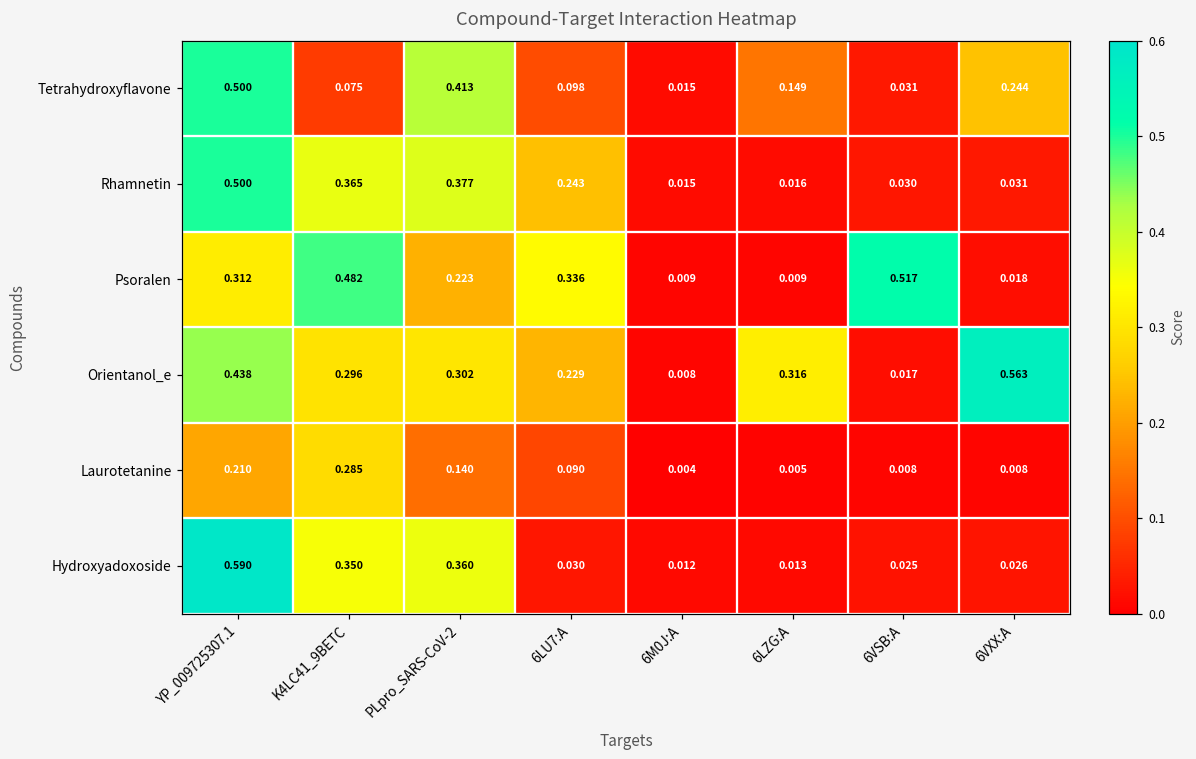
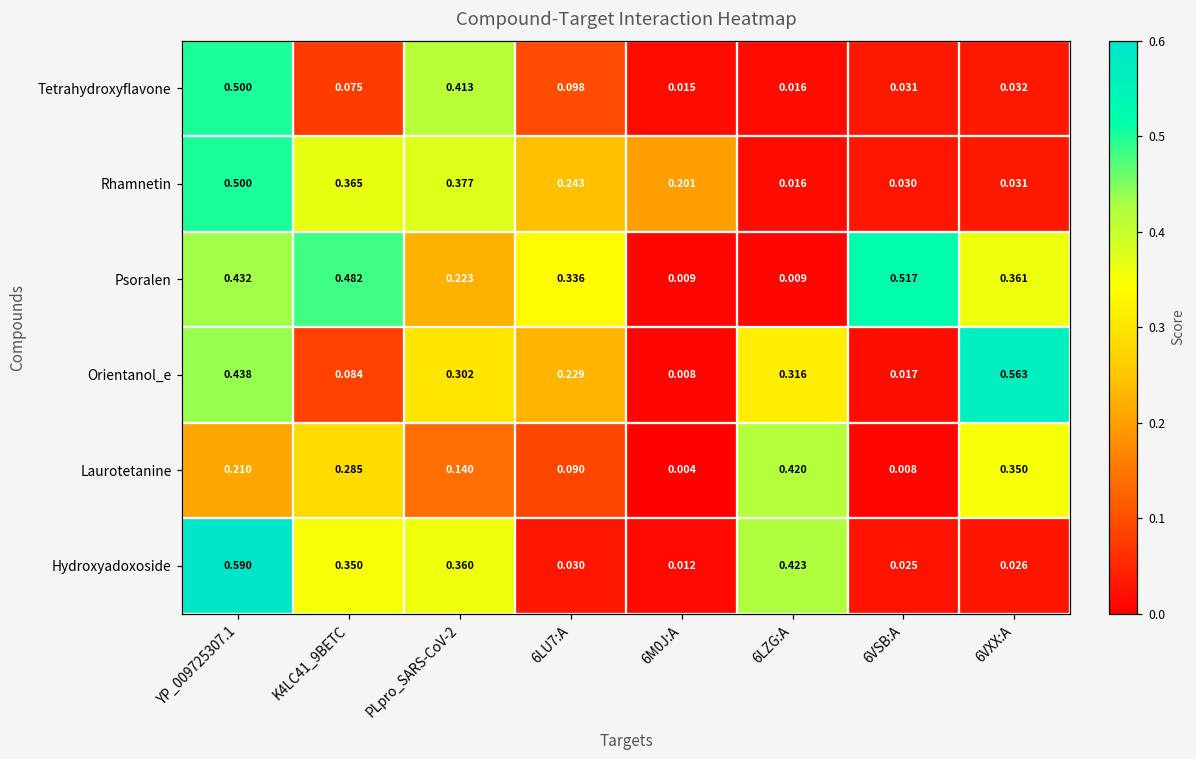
  {
    "Tetrahydroxyflavone": {
      "YP_009725307.1": 0.500,
      "K4LC41_9BETC": 0.075,
      "PLpro_SARS-CoV-2": 0.413,
      "6LU7:A": 0.098,
      "6M0J:A": 0.015,
-     "6LZG:A": 0.149,
+     "6LZG:A": 0.016,
      "6VSB:A": 0.031,
-     "6VXX:A": 0.244
+     "6VXX:A": 0.032
    },
    "Rhamnetin": {
      "YP_009725307.1": 0.500,
      "K4LC41_9BETC": 0.365,
      "PLpro_SARS-CoV-2": 0.377,
      "6LU7:A": 0.243,
-     "6M0J:A": 0.015,
+     "6M0J:A": 0.201,
      "6LZG:A": 0.016,
      "6VSB:A": 0.030,
      "6VXX:A": 0.031
    },
    "Psoralen": {
-     "YP_009725307.1": 0.312,
+     "YP_009725307.1": 0.432,
      "K4LC41_9BETC": 0.482,
      "PLpro_SARS-CoV-2": 0.223,
      "6LU7:A": 0.336,
      "6M0J:A": 0.009,
      "6LZG:A": 0.009,
      "6VSB:A": 0.517,
-     "6VXX:A": 0.018
+     "6VXX:A": 0.361
    },
    "Orientanol_e": {
      "YP_009725307.1": 0.438,
-     "K4LC41_9BETC": 0.296,
+     "K4LC41_9BETC": 0.084,
      "PLpro_SARS-CoV-2": 0.302,
      "6LU7:A": 0.229,
      "6M0J:A": 0.008,
      "6LZG:A": 0.316,
      "6VSB:A": 0.017,
      "6VXX:A": 0.563
    },
    "Laurotetanine": {
      "YP_009725307.1": 0.210,
      "K4LC41_9BETC": 0.285,
      "PLpro_SARS-CoV-2": 0.140,
      "6LU7:A": 0.090,
      "6M0J:A": 0.004,
-     "6LZG:A": 0.005,
+     "6LZG:A": 0.420,
      "6VSB:A": 0.008,
-     "6VXX:A": 0.008
+     "6VXX:A": 0.350
    },
    "Hydroxyadoxoside": {
      "YP_009725307.1": 0.590,
      "K4LC41_9BETC": 0.350,
      "PLpro_SARS-CoV-2": 0.360,
      "6LU7:A": 0.030,
      "6M0J:A": 0.012,
-     "6LZG:A": 0.013,
+     "6LZG:A": 0.423,
      "6VSB:A": 0.025,
      "6VXX:A": 0.026
    }
  }
